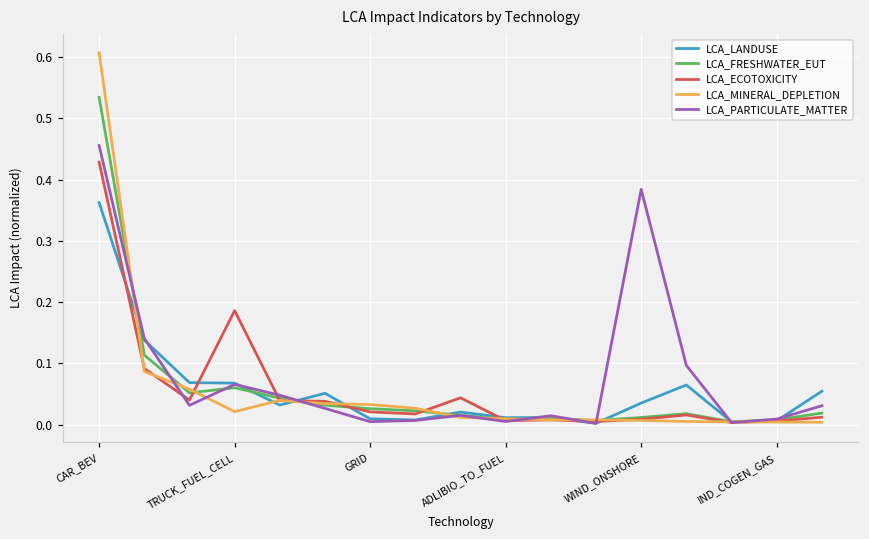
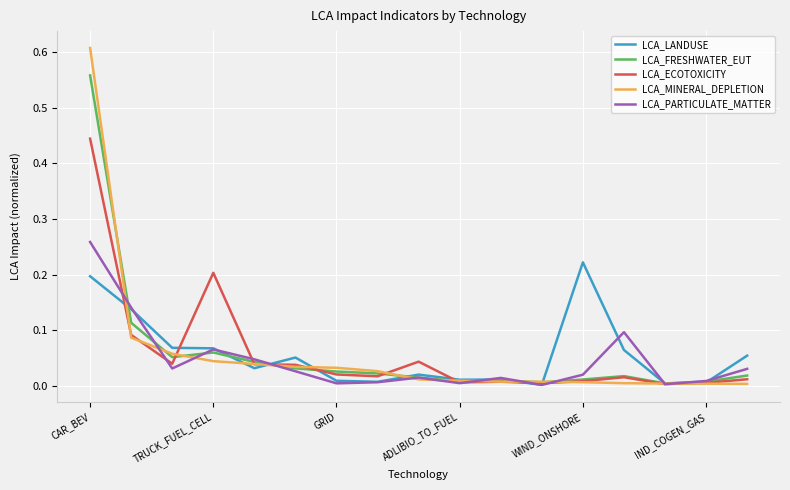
  {
    "LCA_LANDUSE": {
-     "CAR_BEV": 0.36,
-     "WIND_ONSHORE": 0.04
+     "CAR_BEV": 0.20,
+     "WIND_ONSHORE": 0.22
    },
    "LCA_FRESHWATER_EUT": {
-     "CAR_BEV": 0.53,
+     "CAR_BEV": 0.56,
      "TRUCK_FUEL_CELL": 0.06,
      "GRID": 0.03
    },
    "LCA_ECOTOXICITY": {
-     "CAR_BEV": 0.43,
-     "TRUCK_FUEL_CELL": 0.19,
+     "CAR_BEV": 0.44,
+     "TRUCK_FUEL_CELL": 0.20,
      "GRID": 0.02
    },
    "LCA_MINERAL_DEPLETION": {
      "CAR_BEV": 0.61,
-     "TRUCK_FUEL_CELL": 0.02,
+     "TRUCK_FUEL_CELL": 0.04,
      "GRID": 0.03
    },
    "LCA_PARTICULATE_MATTER": {
-     "CAR_BEV": 0.46,
-     "WIND_ONSHORE": 0.38
+     "CAR_BEV": 0.26,
+     "WIND_ONSHORE": 0.02
    }
  }
